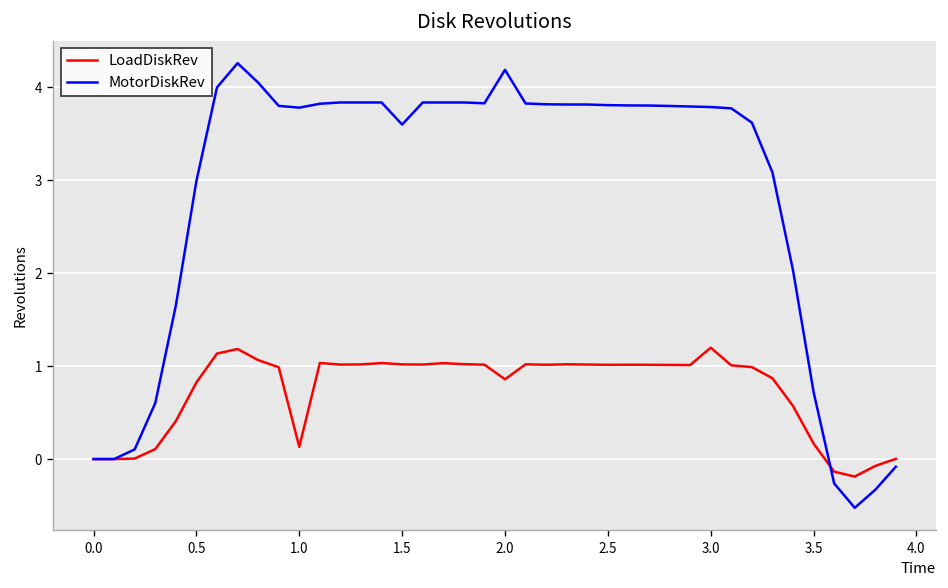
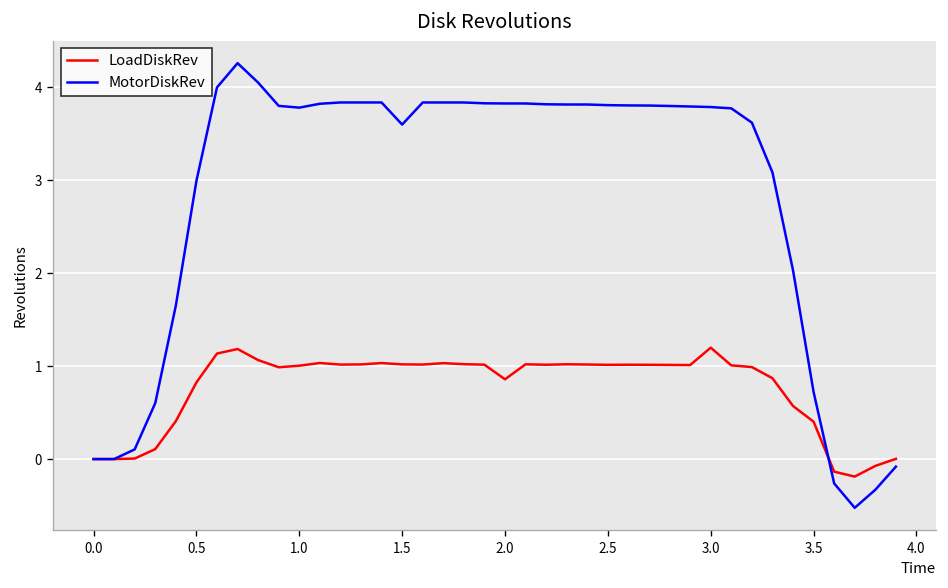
  {
    "LoadDiskRev": {
      "0.5": 0.8,
-     "1.0": 0.1,
+     "1.0": 1.0,
      "1.5": 1.0,
      "2.0": 0.9,
      "2.5": 1.0,
      "3.0": 1.2,
-     "3.5": 0.2
+     "3.5": 0.4
    },
    "MotorDiskRev": {
      "0.5": 3.0,
      "1.0": 3.8,
      "1.5": 3.6,
-     "2.0": 4.2,
+     "2.0": 3.8,
      "2.5": 3.8,
      "3.0": 3.8,
      "3.5": 0.7
    }
  }
